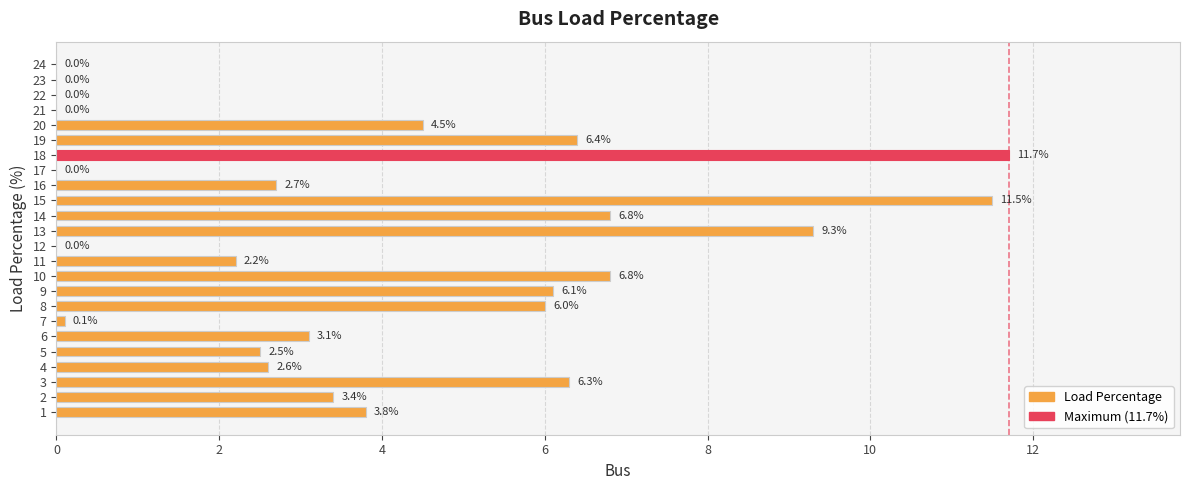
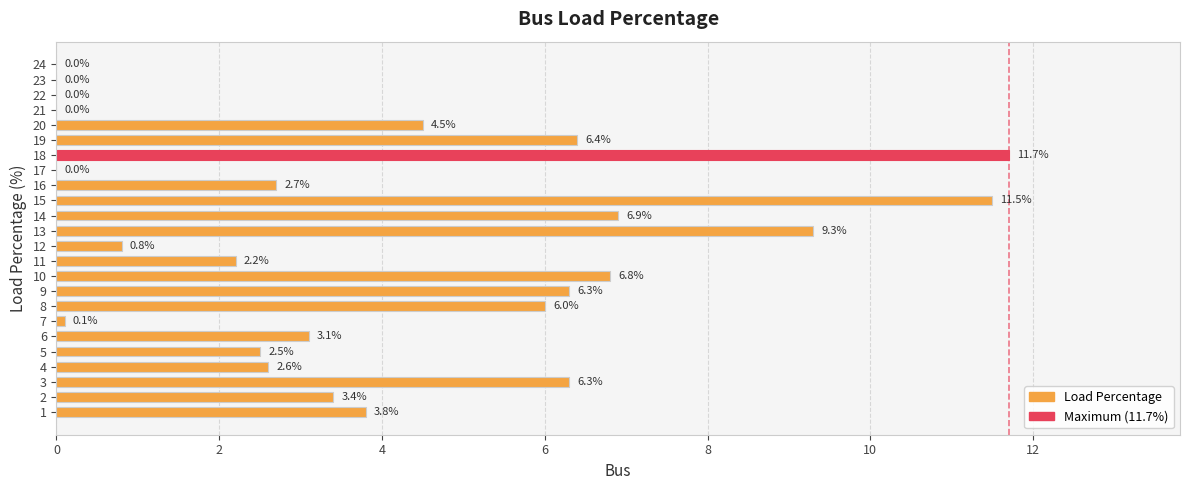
  {
    "24": "0.0%",
    "23": "0.0%",
    "22": "0.0%",
    "21": "0.0%",
    "20": "4.5%",
    "19": "6.4%",
    "18": "11.7%",
    "17": "0.0%",
    "16": "2.7%",
    "15": "11.5%",
-   "14": "6.8%",
+   "14": "6.9%",
    "13": "9.3%",
-   "12": "0.0%",
+   "12": "0.8%",
    "11": "2.2%",
    "10": "6.8%",
-   "9": "6.1%",
+   "9": "6.3%",
    "8": "6.0%",
    "7": "0.1%",
    "6": "3.1%",
    "5": "2.5%",
    "4": "2.6%",
    "3": "6.3%",
    "2": "3.4%",
    "1": "3.8%"
  }
